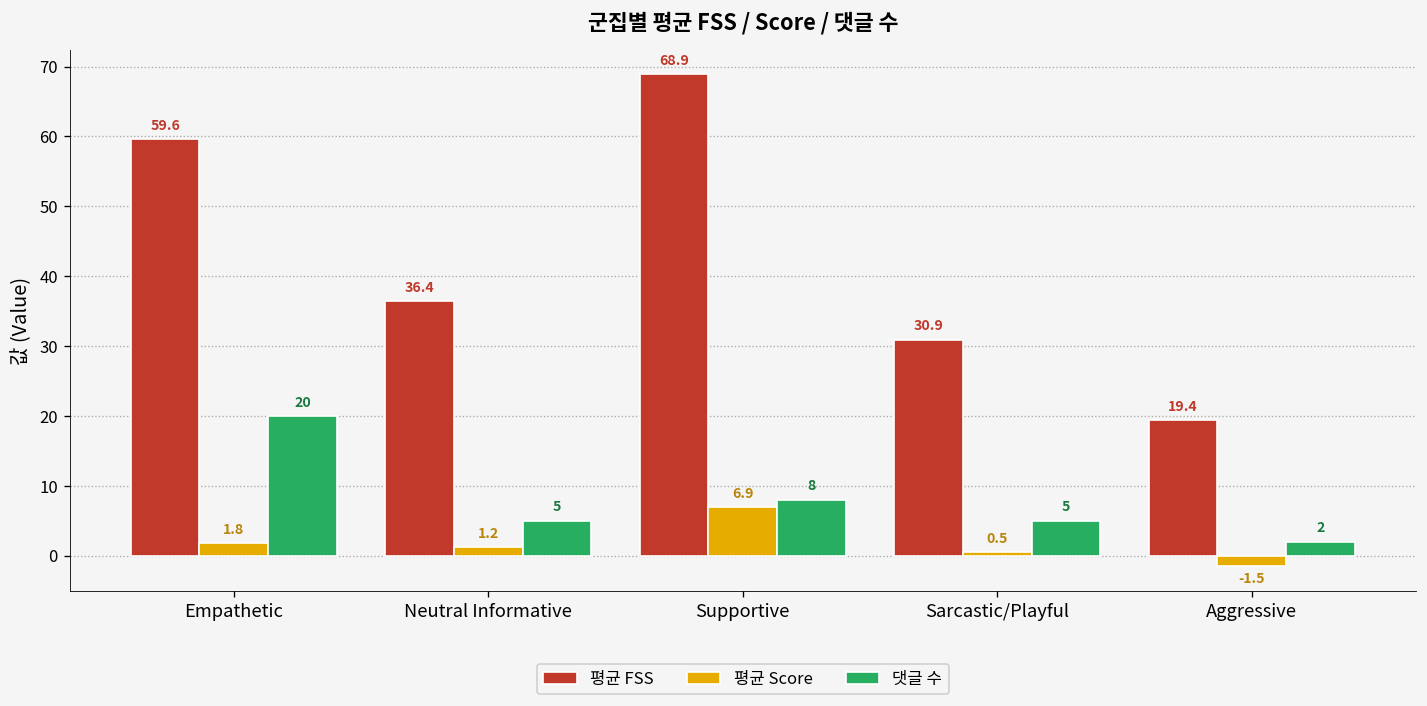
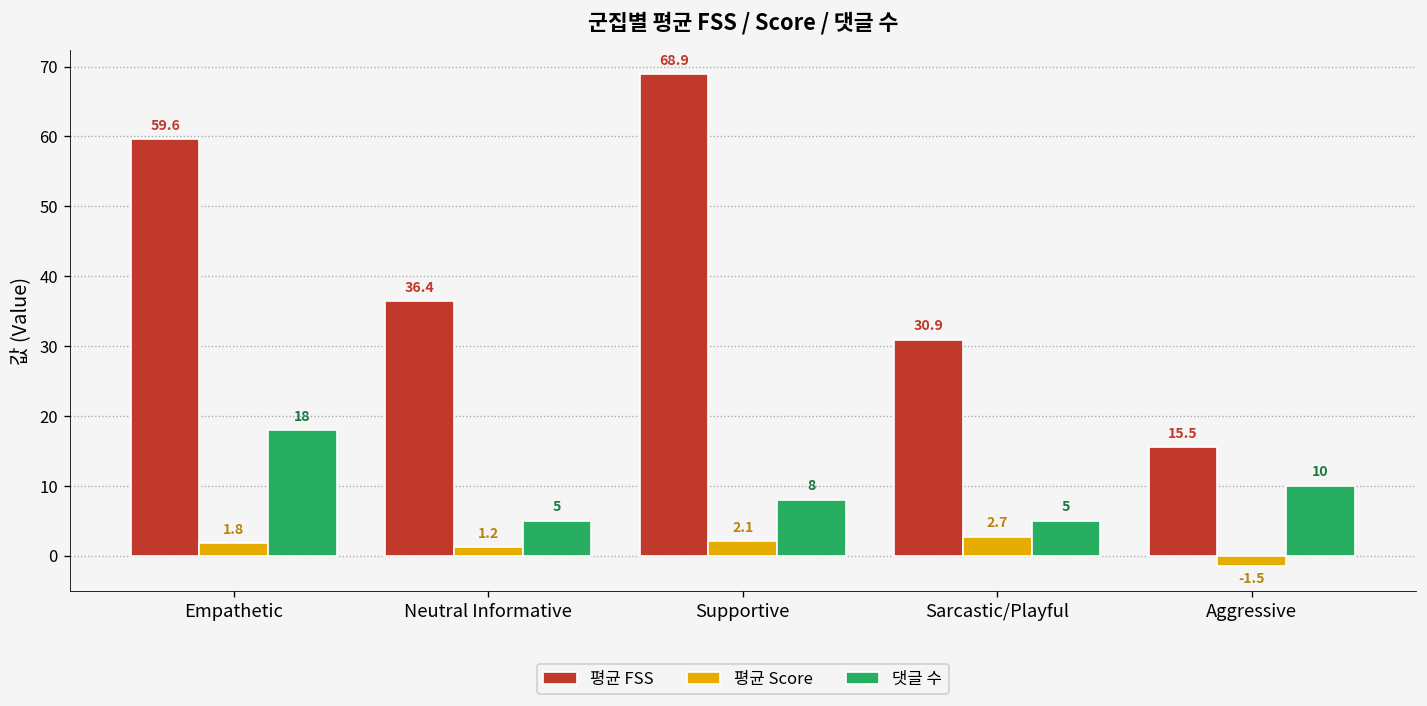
  {
    "평균 FSS": {
      "Empathetic": 59.6,
      "Neutral Informative": 36.4,
      "Supportive": 68.9,
      "Sarcastic/Playful": 30.9,
-     "Aggressive": 19.4
+     "Aggressive": 15.5
    },
    "평균 Score": {
      "Empathetic": 1.8,
      "Neutral Informative": 1.2,
-     "Supportive": 6.9,
-     "Sarcastic/Playful": 0.5,
+     "Supportive": 2.1,
+     "Sarcastic/Playful": 2.7,
      "Aggressive": -1.5
    },
    "댓글 수": {
-     "Empathetic": 20,
+     "Empathetic": 18,
      "Neutral Informative": 5,
      "Supportive": 8,
      "Sarcastic/Playful": 5,
-     "Aggressive": 2
+     "Aggressive": 10
    }
  }
